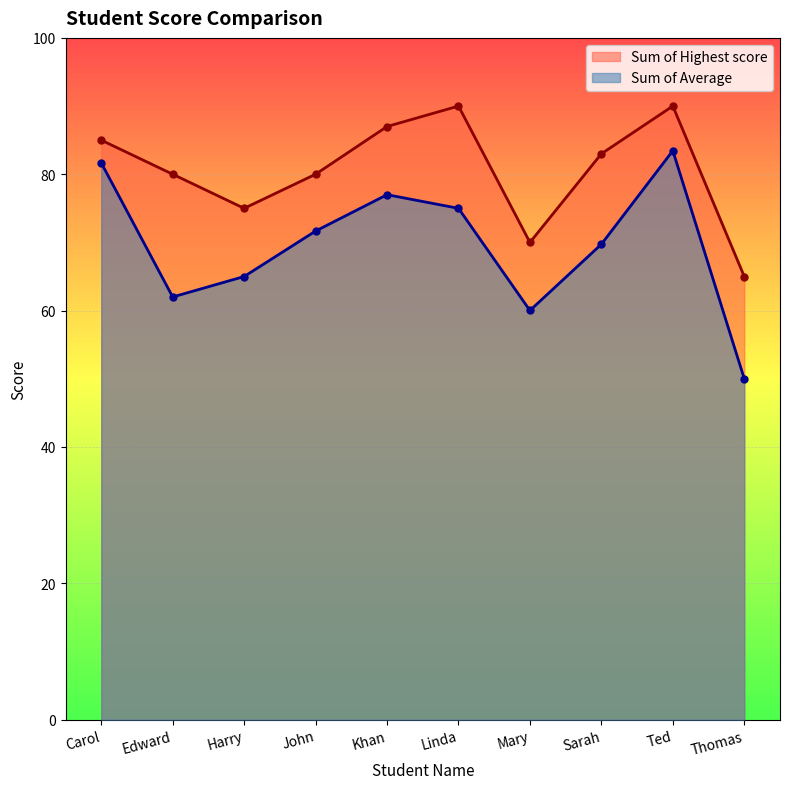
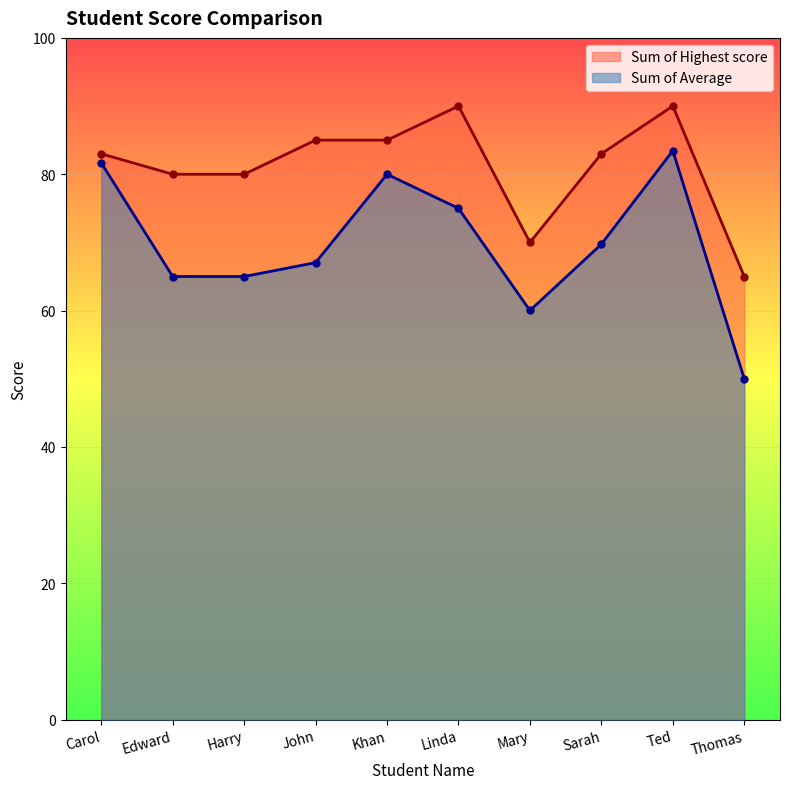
  {
    "Sum of Highest score": {
-     "Carol": 85,
+     "Carol": 83,
      "Edward": 80,
-     "Harry": 75,
-     "John": 80,
-     "Khan": 87,
+     "Harry": 80,
+     "John": 85,
+     "Khan": 85,
      "Linda": 90,
      "Mary": 70,
      "Sarah": 83,
      "Ted": 90,
      "Thomas": 65
    },
    "Sum of Average": {
      "Carol": 82,
-     "Edward": 62,
+     "Edward": 65,
      "Harry": 65,
-     "John": 72,
-     "Khan": 77,
+     "John": 67,
+     "Khan": 80,
      "Linda": 75,
      "Mary": 60,
      "Sarah": 70,
      "Ted": 83,
      "Thomas": 50
    }
  }
